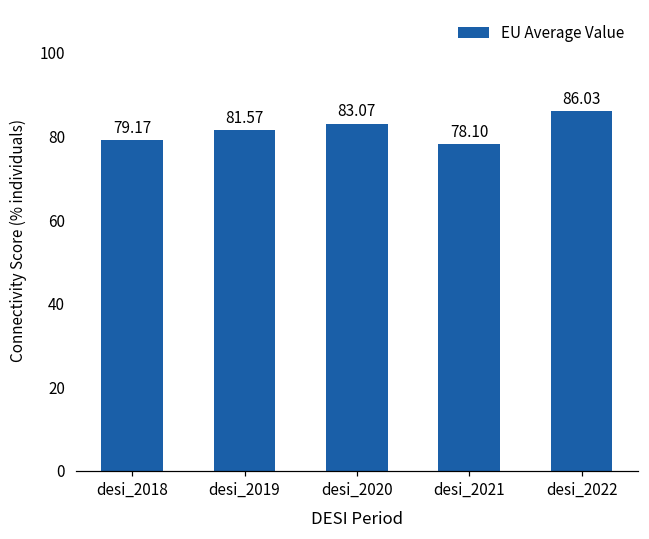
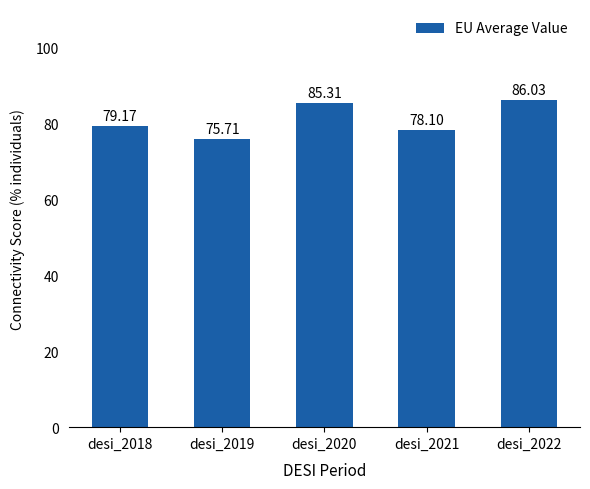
  {
    "desi_2018": 79.17,
-   "desi_2019": 81.57,
-   "desi_2020": 83.07,
+   "desi_2019": 75.71,
+   "desi_2020": 85.31,
    "desi_2021": 78.10,
    "desi_2022": 86.03
  }
